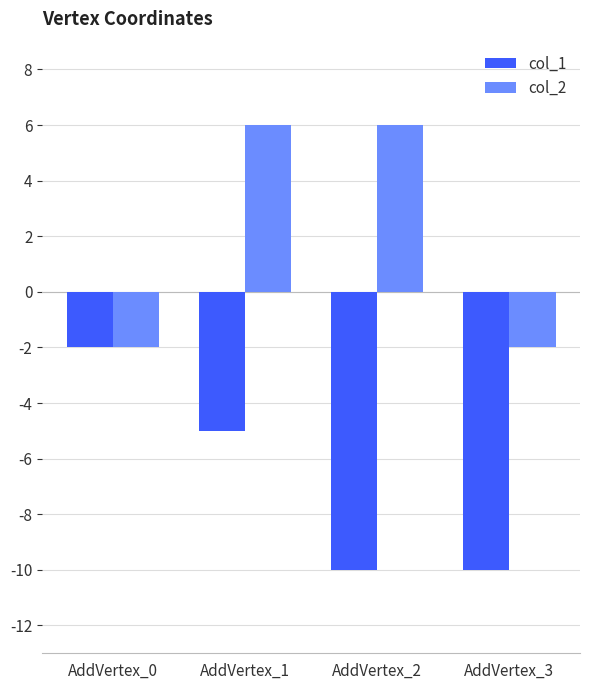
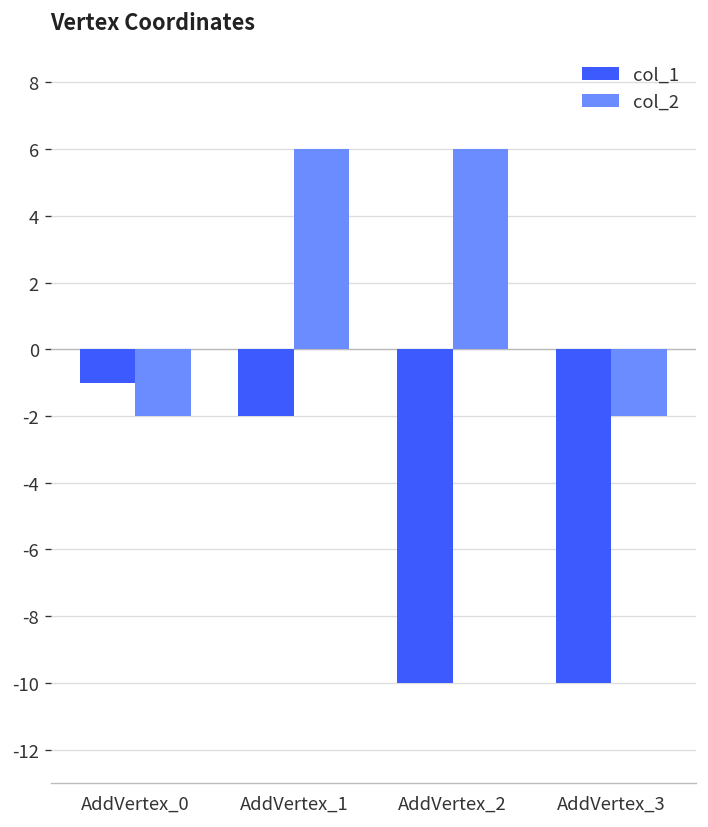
  {
    "col_1": {
-     "AddVertex_0": -2,
-     "AddVertex_1": -5,
+     "AddVertex_0": -1,
+     "AddVertex_1": -2,
      "AddVertex_2": -10,
      "AddVertex_3": -10
    },
    "col_2": {
      "AddVertex_0": -2,
      "AddVertex_1": 6,
      "AddVertex_2": 6,
      "AddVertex_3": -2
    }
  }
